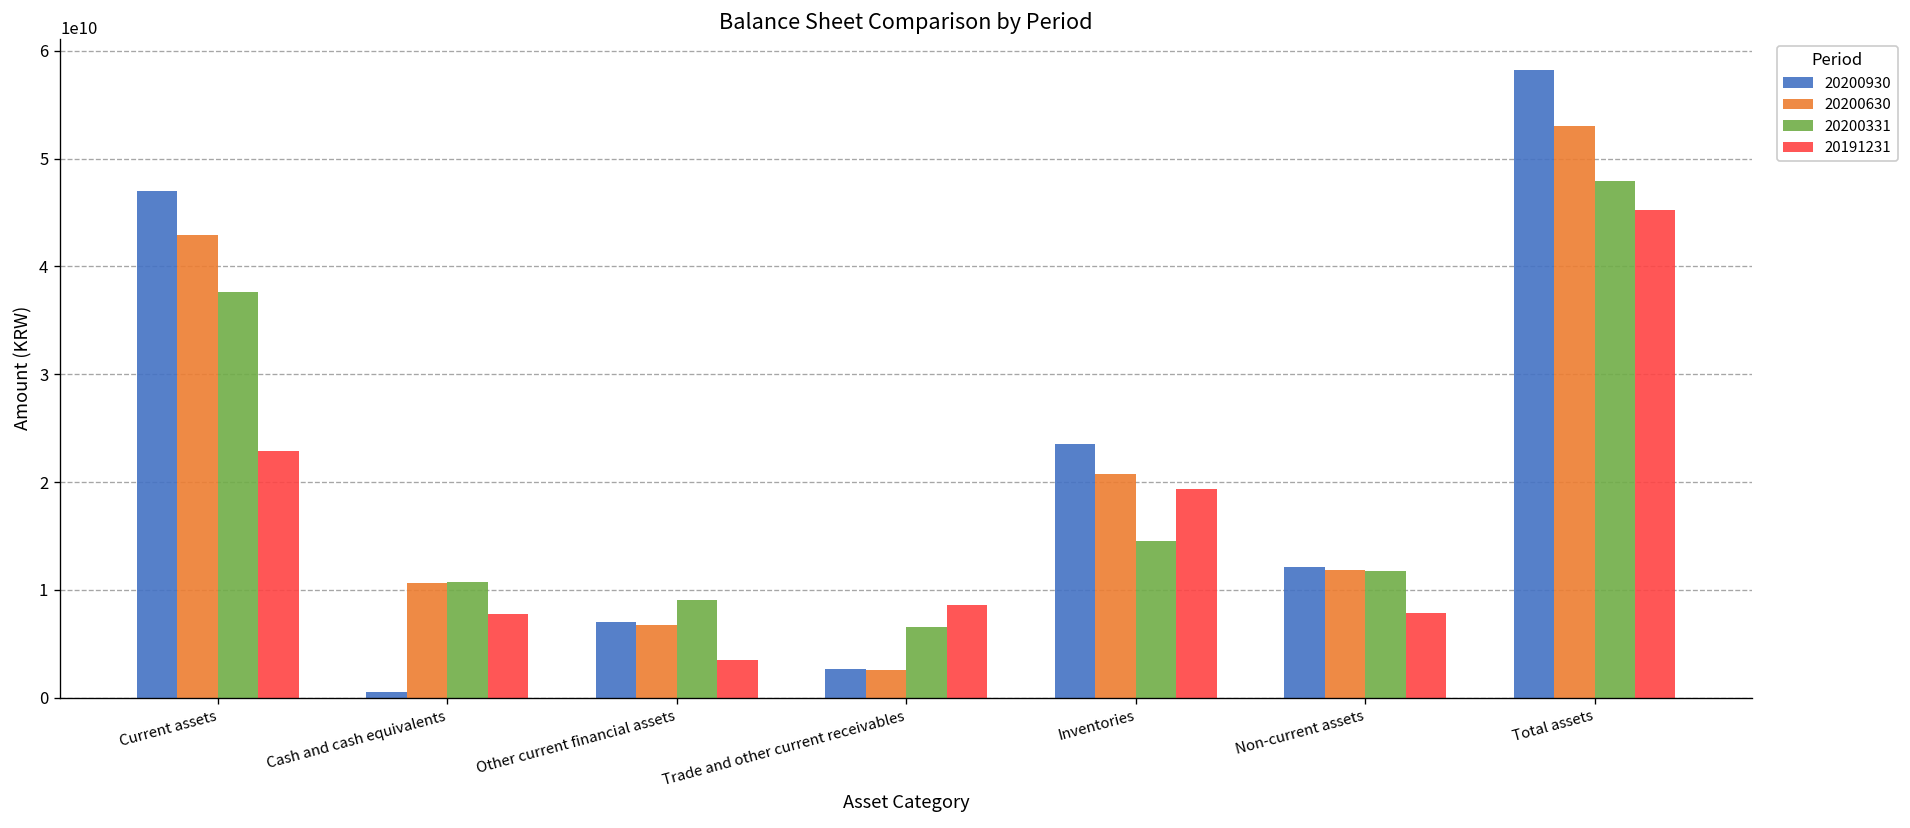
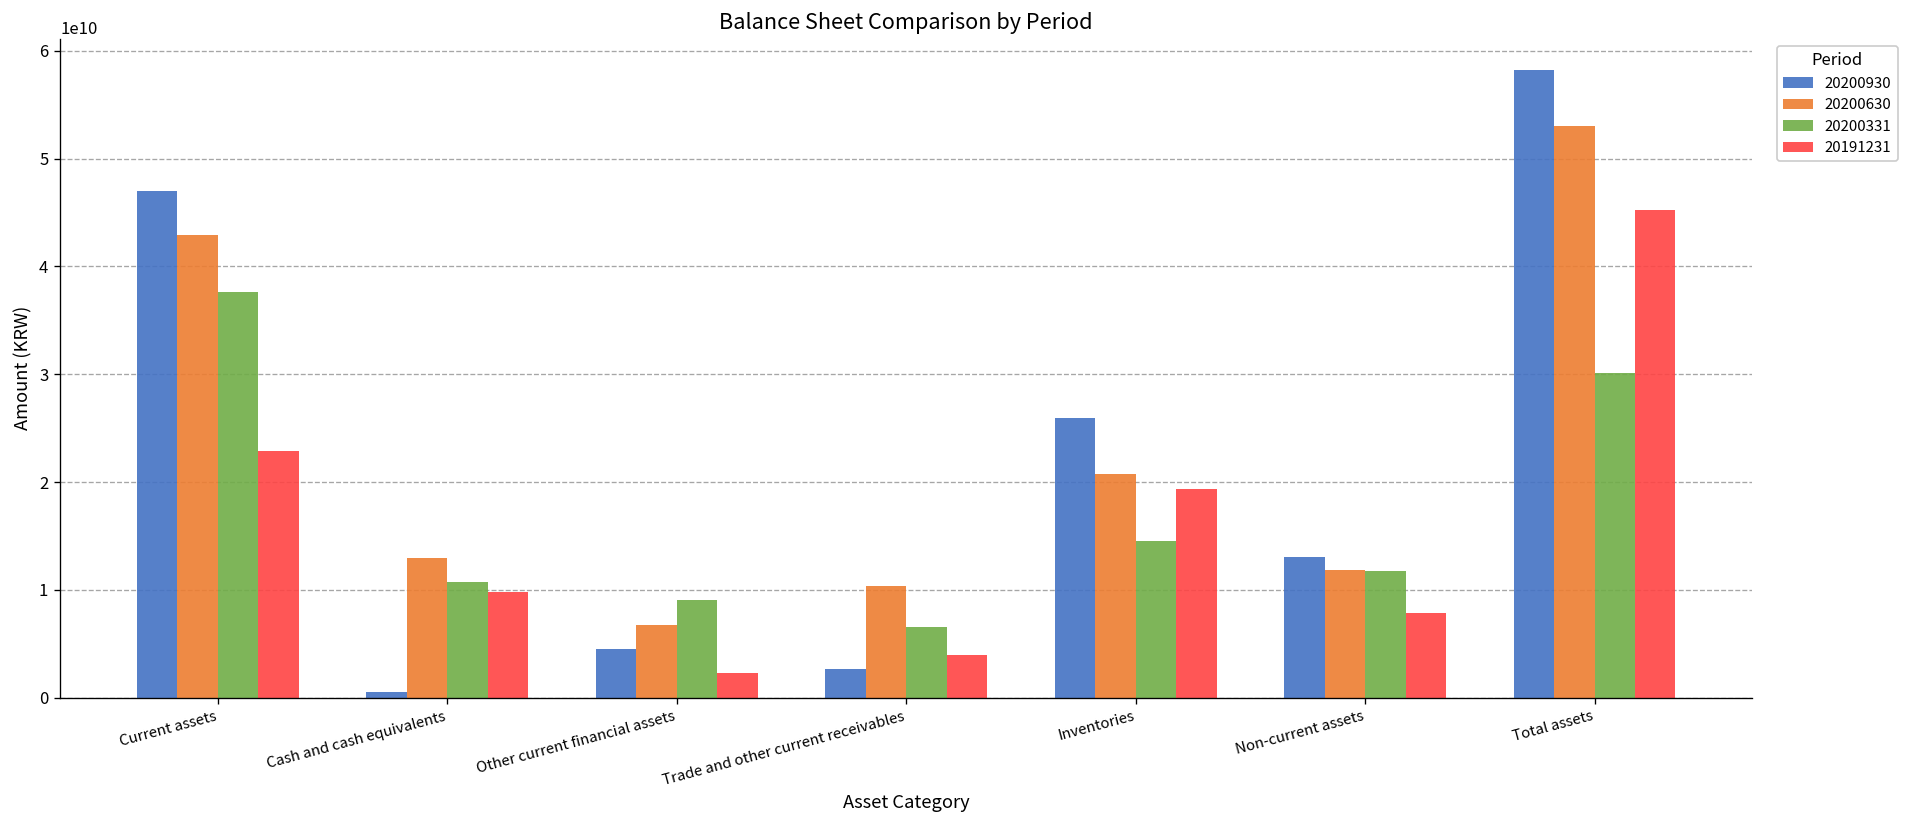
  {
    "20200930": {
      "Current assets": 47000000000,
      "Cash and cash equivalents": 1000000000,
-     "Other current financial assets": 7000000000,
+     "Other current financial assets": 5000000000,
      "Trade and other current receivables": 3000000000,
-     "Inventories": 24000000000,
-     "Non-current assets": 12000000000,
+     "Inventories": 26000000000,
+     "Non-current assets": 13000000000,
      "Total assets": 58000000000
    },
    "20200630": {
      "Current assets": 43000000000,
-     "Cash and cash equivalents": 11000000000,
+     "Cash and cash equivalents": 13000000000,
      "Other current financial assets": 7000000000,
-     "Trade and other current receivables": 3000000000,
+     "Trade and other current receivables": 10000000000,
      "Inventories": 21000000000,
      "Non-current assets": 12000000000,
      "Total assets": 53000000000
    },
    "20200331": {
      "Current assets": 38000000000,
      "Cash and cash equivalents": 11000000000,
      "Other current financial assets": 9000000000,
      "Trade and other current receivables": 7000000000,
      "Inventories": 15000000000,
      "Non-current assets": 12000000000,
-     "Total assets": 48000000000
+     "Total assets": 30000000000
    },
    "20191231": {
      "Current assets": 23000000000,
-     "Cash and cash equivalents": 8000000000,
-     "Other current financial assets": 4000000000,
-     "Trade and other current receivables": 9000000000,
+     "Cash and cash equivalents": 10000000000,
+     "Other current financial assets": 2000000000,
+     "Trade and other current receivables": 4000000000,
      "Inventories": 19000000000,
      "Non-current assets": 8000000000,
      "Total assets": 45000000000
    }
  }
